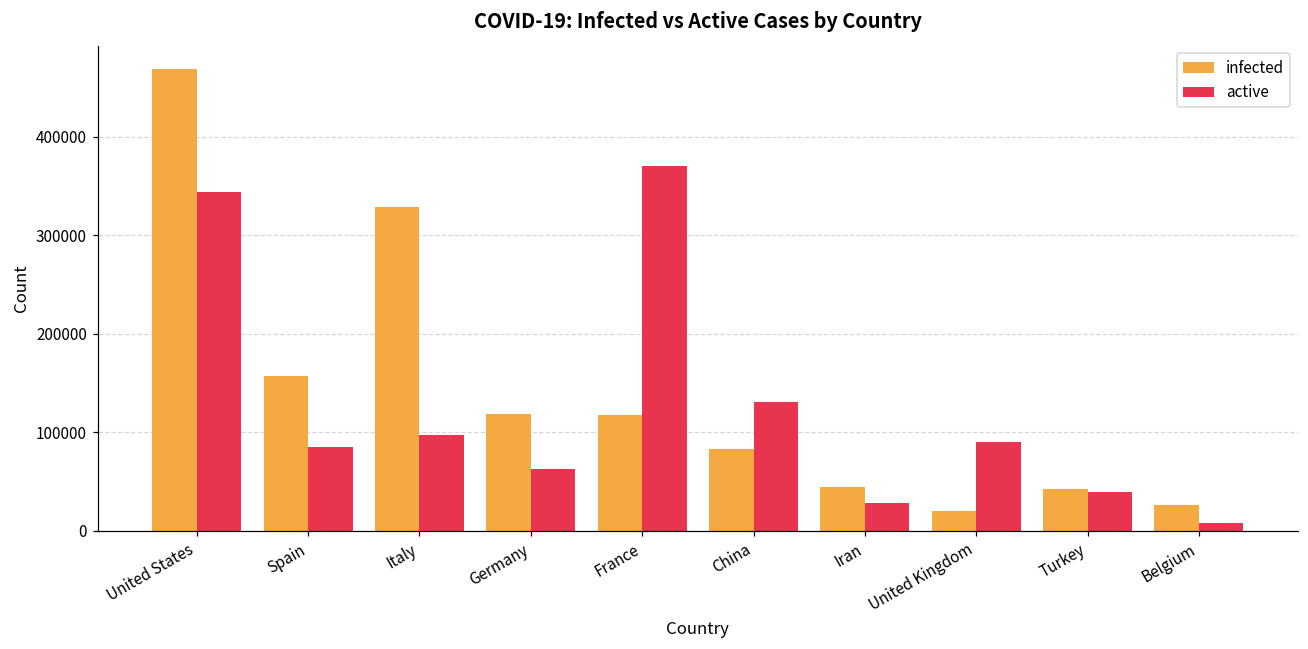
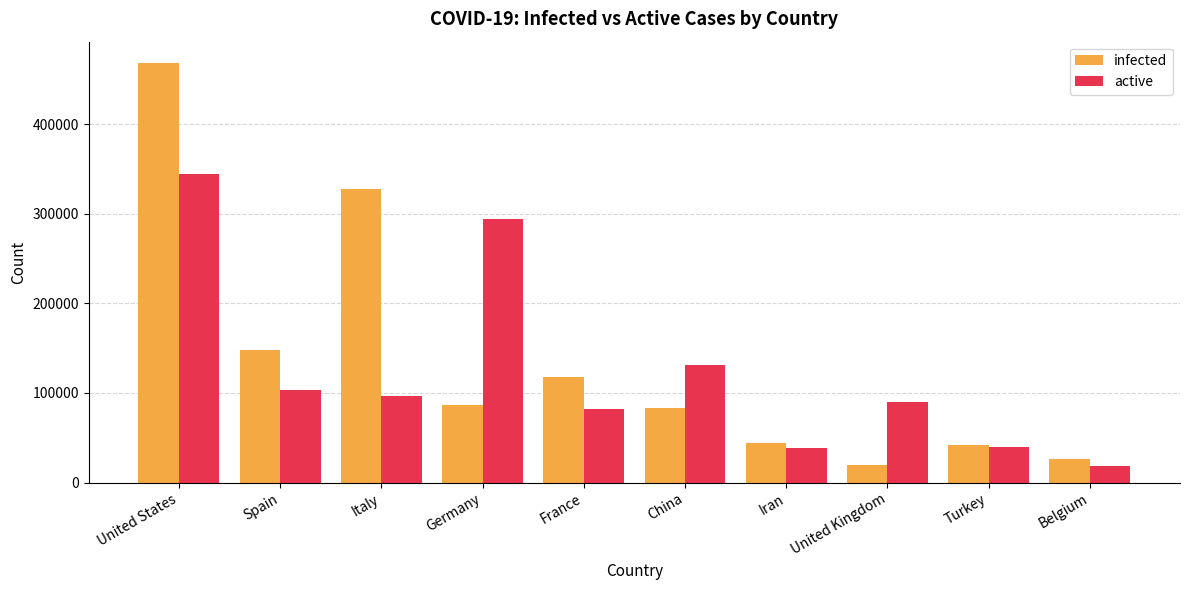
  {
    "infected": {
      "United States": 470000,
-     "Spain": 160000,
+     "Spain": 150000,
      "Italy": 330000,
-     "Germany": 120000,
+     "Germany": 90000,
      "France": 120000,
      "China": 80000,
      "Iran": 40000,
      "United Kingdom": 20000,
      "Turkey": 40000,
      "Belgium": 30000
    },
    "active": {
      "United States": 340000,
-     "Spain": 90000,
+     "Spain": 100000,
      "Italy": 100000,
-     "Germany": 60000,
-     "France": 370000,
+     "Germany": 290000,
+     "France": 80000,
      "China": 130000,
-     "Iran": 30000,
+     "Iran": 40000,
      "United Kingdom": 90000,
      "Turkey": 40000,
-     "Belgium": 10000
+     "Belgium": 20000
    }
  }
